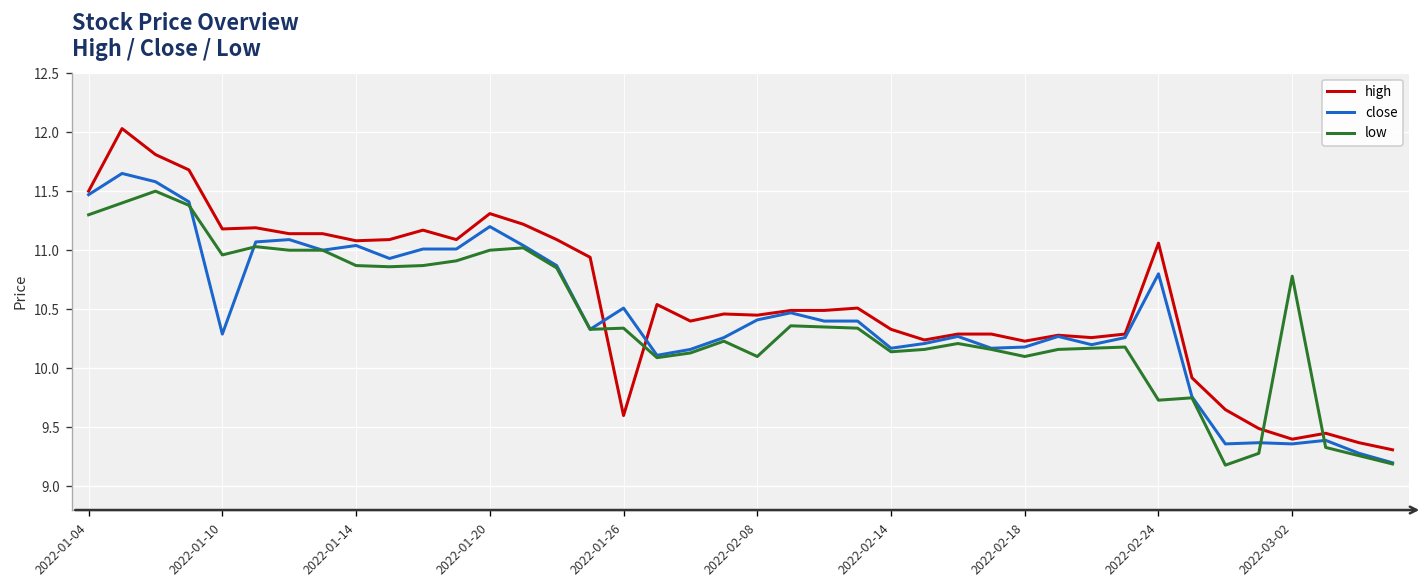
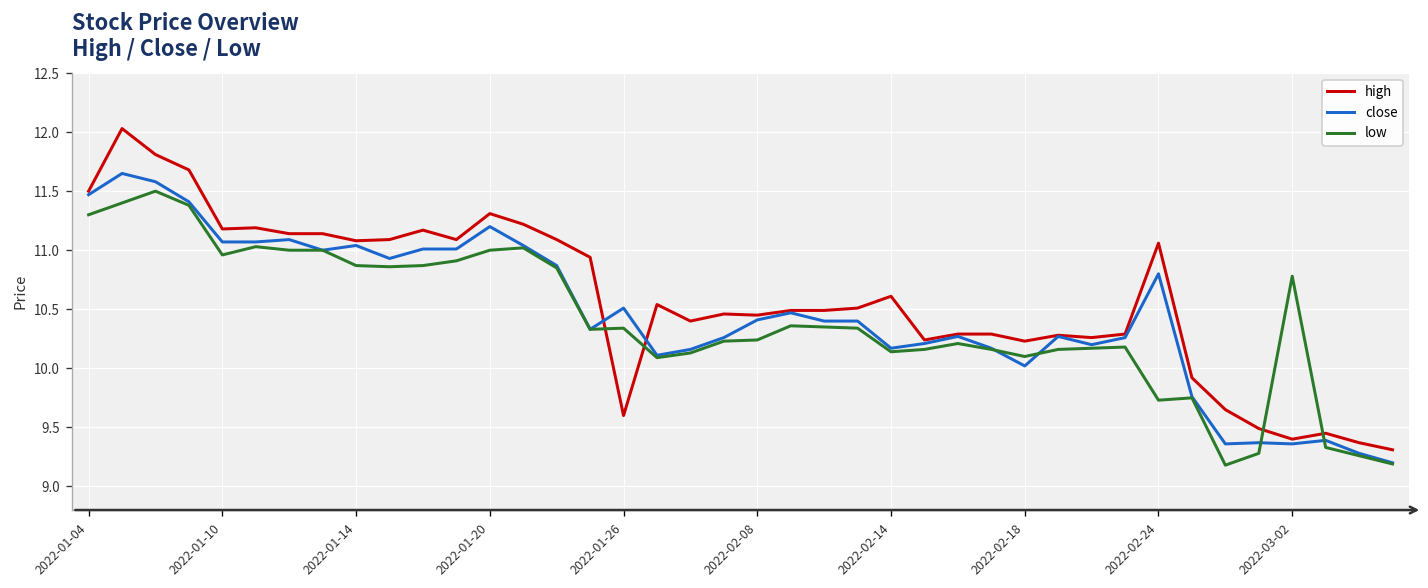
  {
    "high": {
      "2022-01-04": 11.5,
      "2022-01-10": 11.2,
      "2022-01-14": 11.1,
      "2022-01-20": 11.3,
      "2022-01-26": 9.6,
      "2022-02-08": 10.5,
-     "2022-02-14": 10.3,
+     "2022-02-14": 10.6,
      "2022-02-18": 10.2,
      "2022-02-24": 11.1,
      "2022-03-02": 9.4
    },
    "close": {
      "2022-01-04": 11.5,
-     "2022-01-10": 10.3,
+     "2022-01-10": 11.1,
      "2022-01-14": 11.0,
      "2022-01-20": 11.2,
      "2022-01-26": 10.5,
      "2022-02-08": 10.4,
      "2022-02-14": 10.2,
-     "2022-02-18": 10.2,
+     "2022-02-18": 10.0,
      "2022-02-24": 10.8,
      "2022-03-02": 9.4
    },
    "low": {
      "2022-01-04": 11.3,
      "2022-01-10": 11.0,
      "2022-01-14": 10.9,
      "2022-01-20": 11.0,
      "2022-01-26": 10.3,
-     "2022-02-08": 10.1,
+     "2022-02-08": 10.2,
      "2022-02-14": 10.1,
      "2022-02-18": 10.1,
      "2022-02-24": 9.7,
      "2022-03-02": 10.8
    }
  }
